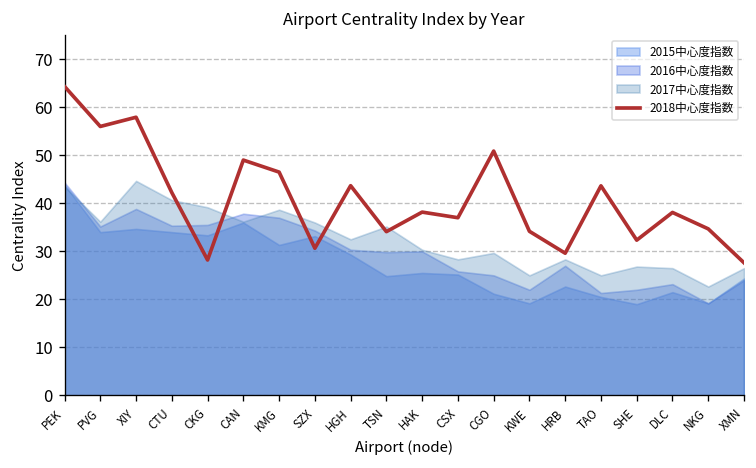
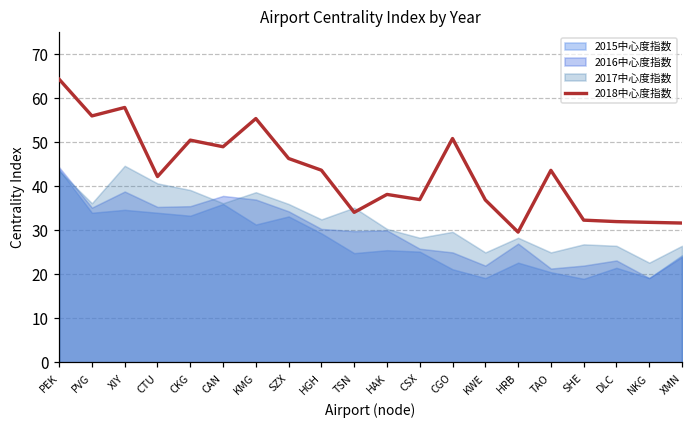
  {
    "2018中心度指数": {
      "PEK": 64,
      "PVG": 56,
      "XIY": 58,
      "CTU": 42,
-     "CKG": 28,
+     "CKG": 51,
      "CAN": 49,
-     "KMG": 47,
-     "SZX": 31,
+     "KMG": 55,
+     "SZX": 46,
      "HGH": 44,
      "TSN": 34,
      "HAK": 38,
      "CSX": 37,
      "CGO": 51,
-     "KWE": 34,
+     "KWE": 37,
      "HRB": 30,
      "TAO": 44,
      "SHE": 32,
-     "DLC": 38,
-     "NKG": 35,
-     "XMN": 28
+     "DLC": 32,
+     "NKG": 32,
+     "XMN": 32
    }
  }
